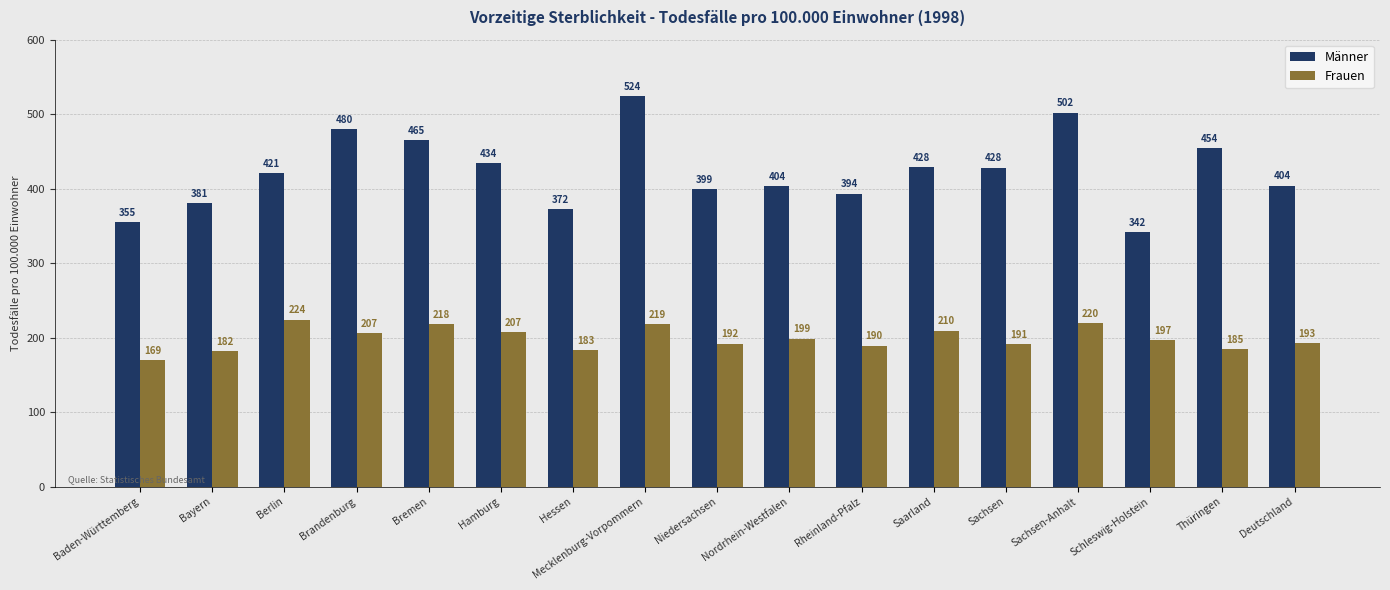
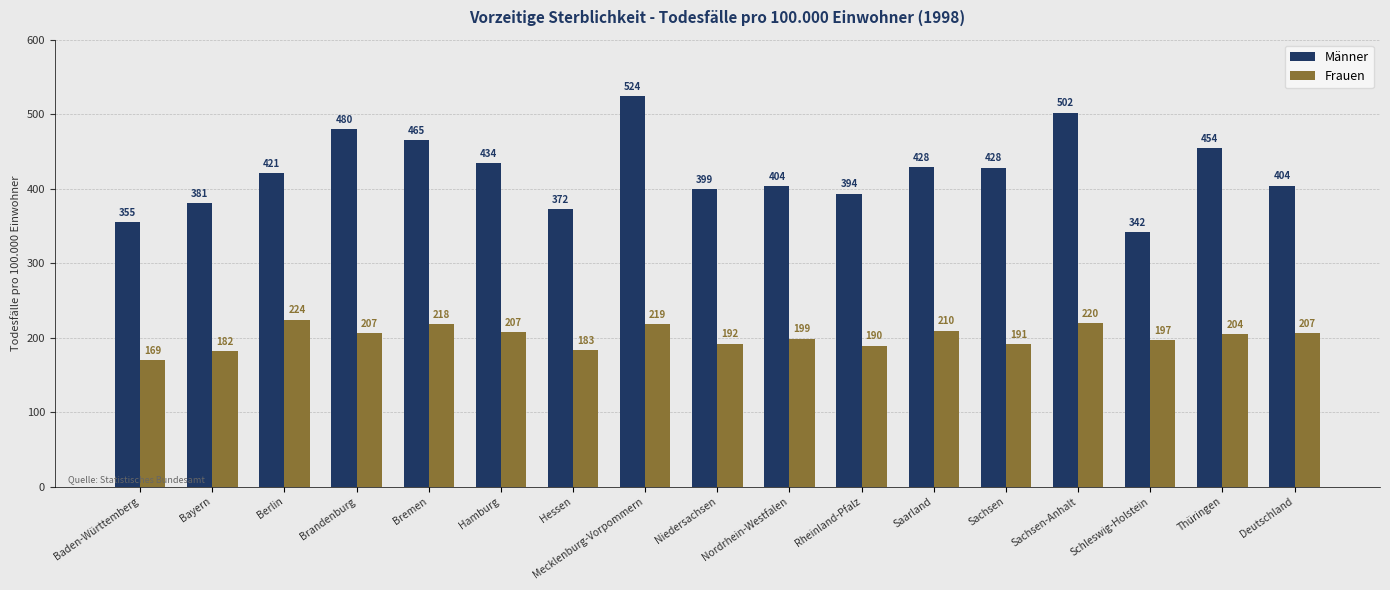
  {
    "Männer": {
      "Baden-Württemberg": 355,
      "Bayern": 381,
      "Berlin": 421,
      "Brandenburg": 480,
      "Bremen": 465,
      "Hamburg": 434,
      "Hessen": 372,
      "Mecklenburg-Vorpommern": 524,
      "Niedersachsen": 399,
      "Nordrhein-Westfalen": 404,
      "Rheinland-Pfalz": 394,
      "Saarland": 428,
      "Sachsen": 428,
      "Sachsen-Anhalt": 502,
      "Schleswig-Holstein": 342,
      "Thüringen": 454,
      "Deutschland": 404
    },
    "Frauen": {
      "Baden-Württemberg": 169,
      "Bayern": 182,
      "Berlin": 224,
      "Brandenburg": 207,
      "Bremen": 218,
      "Hamburg": 207,
      "Hessen": 183,
      "Mecklenburg-Vorpommern": 219,
      "Niedersachsen": 192,
      "Nordrhein-Westfalen": 199,
      "Rheinland-Pfalz": 190,
      "Saarland": 210,
      "Sachsen": 191,
      "Sachsen-Anhalt": 220,
      "Schleswig-Holstein": 197,
-     "Thüringen": 185,
-     "Deutschland": 193
+     "Thüringen": 204,
+     "Deutschland": 207
    }
  }
